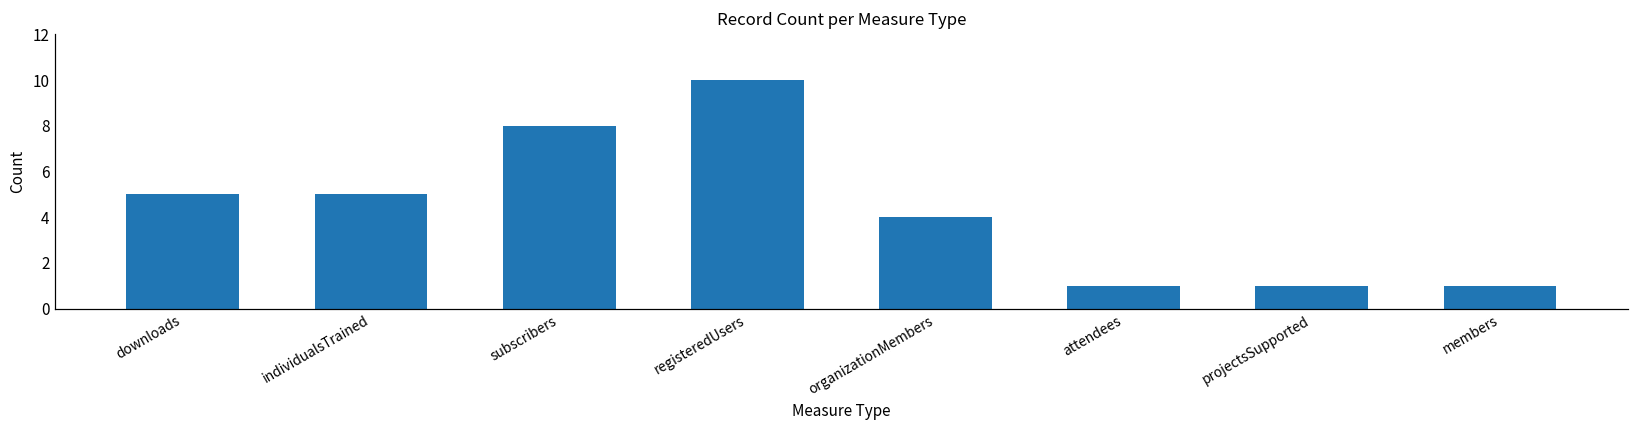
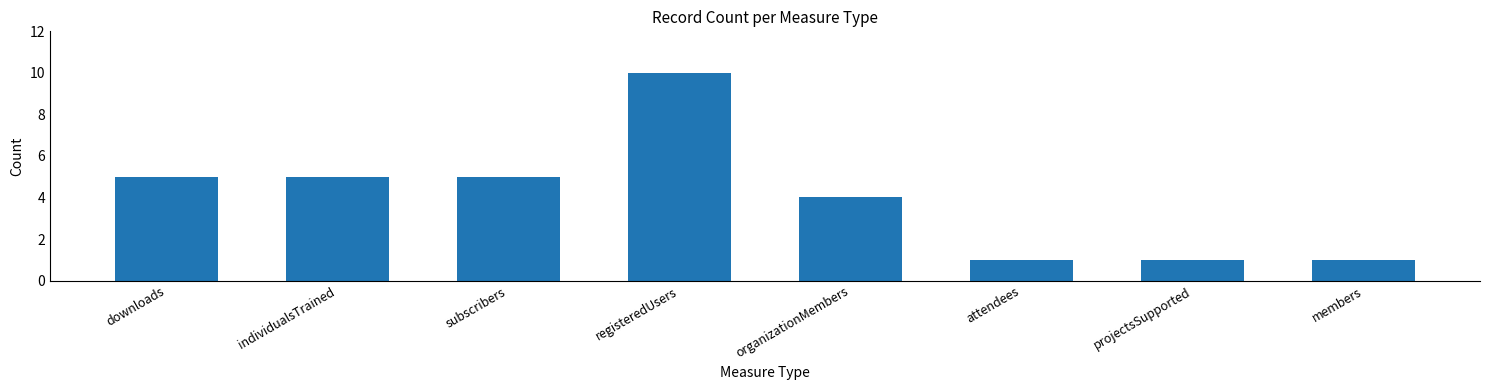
  {
    "downloads": 5,
    "individualsTrained": 5,
-   "subscribers": 8,
+   "subscribers": 5,
    "registeredUsers": 10,
    "organizationMembers": 4,
    "attendees": 1,
    "projectsSupported": 1,
    "members": 1
  }
